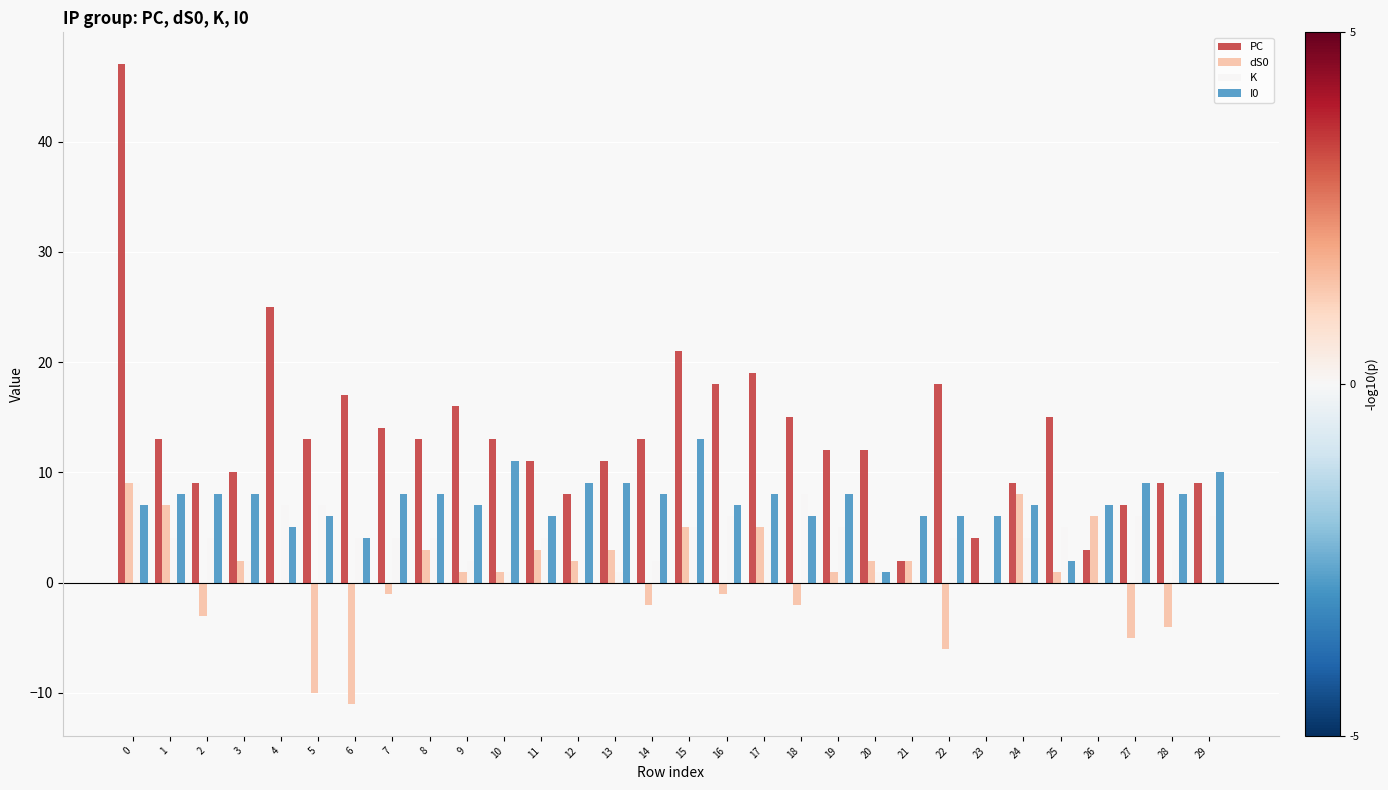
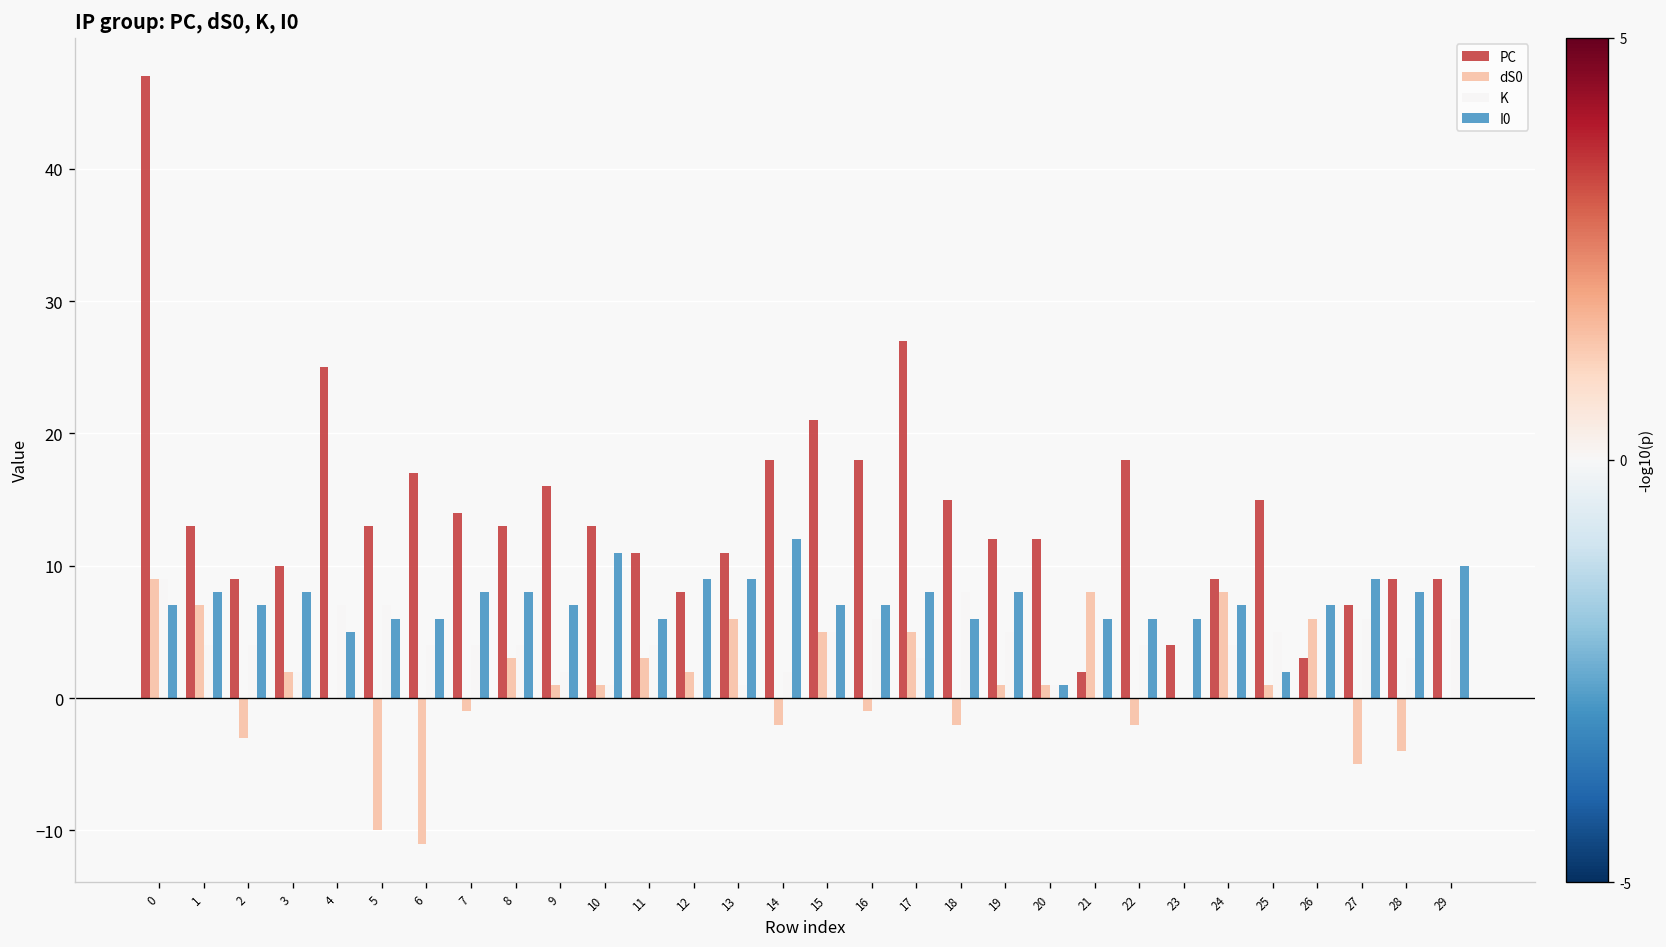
  {
    "PC": {
      "0": 47,
      "1": 13,
      "2": 9,
      "3": 10,
      "4": 25,
      "5": 13,
      "6": 17,
      "7": 14,
      "8": 13,
      "9": 16,
      "10": 13,
      "11": 11,
      "12": 8,
      "13": 11,
-     "14": 13,
+     "14": 18,
      "15": 21,
      "16": 18,
-     "17": 19,
+     "17": 27,
      "18": 15,
      "19": 12,
      "20": 12,
      "21": 2,
      "22": 18,
      "23": 4,
      "24": 9,
      "25": 15,
      "26": 3,
      "27": 7,
      "28": 9,
      "29": 9
    },
    "dS0": {
      "0": 9,
      "1": 7,
      "2": -3,
      "3": 2,
      "4": 0,
      "5": -10,
      "6": -11,
      "7": -1,
      "8": 3,
      "9": 1,
      "10": 1,
      "11": 3,
      "12": 2,
-     "13": 3,
+     "13": 6,
      "14": -2,
      "15": 5,
      "16": -1,
      "17": 5,
      "18": -2,
      "19": 1,
-     "20": 2,
-     "21": 2,
-     "22": -6,
+     "20": 1,
+     "21": 8,
+     "22": -2,
      "23": 0,
      "24": 8,
      "25": 1,
      "26": 6,
      "27": -5,
      "28": -4,
      "29": 0
    },
    "K": {
      "0": 9,
      "1": 4,
      "2": 4,
      "3": 2,
      "4": 7,
      "5": 7,
      "6": 4,
      "7": 4,
      "8": 4,
      "9": 2,
      "10": 1,
      "11": 4,
      "12": 0,
      "13": 1,
      "14": 2,
      "15": 5,
      "16": 6,
      "17": 3,
      "18": 8,
      "19": 5,
      "20": 1,
      "21": 0,
      "22": 4,
      "23": 0,
      "24": 4,
      "25": 5,
      "26": 0,
      "27": 6,
      "28": 3,
      "29": 6
    },
    "I0": {
      "0": 7,
      "1": 8,
-     "2": 8,
+     "2": 7,
      "3": 8,
      "4": 5,
      "5": 6,
-     "6": 4,
+     "6": 6,
      "7": 8,
      "8": 8,
      "9": 7,
      "10": 11,
      "11": 6,
      "12": 9,
      "13": 9,
-     "14": 8,
-     "15": 13,
+     "14": 12,
+     "15": 7,
      "16": 7,
      "17": 8,
      "18": 6,
      "19": 8,
      "20": 1,
      "21": 6,
      "22": 6,
      "23": 6,
      "24": 7,
      "25": 2,
      "26": 7,
      "27": 9,
      "28": 8,
      "29": 10
    }
  }
